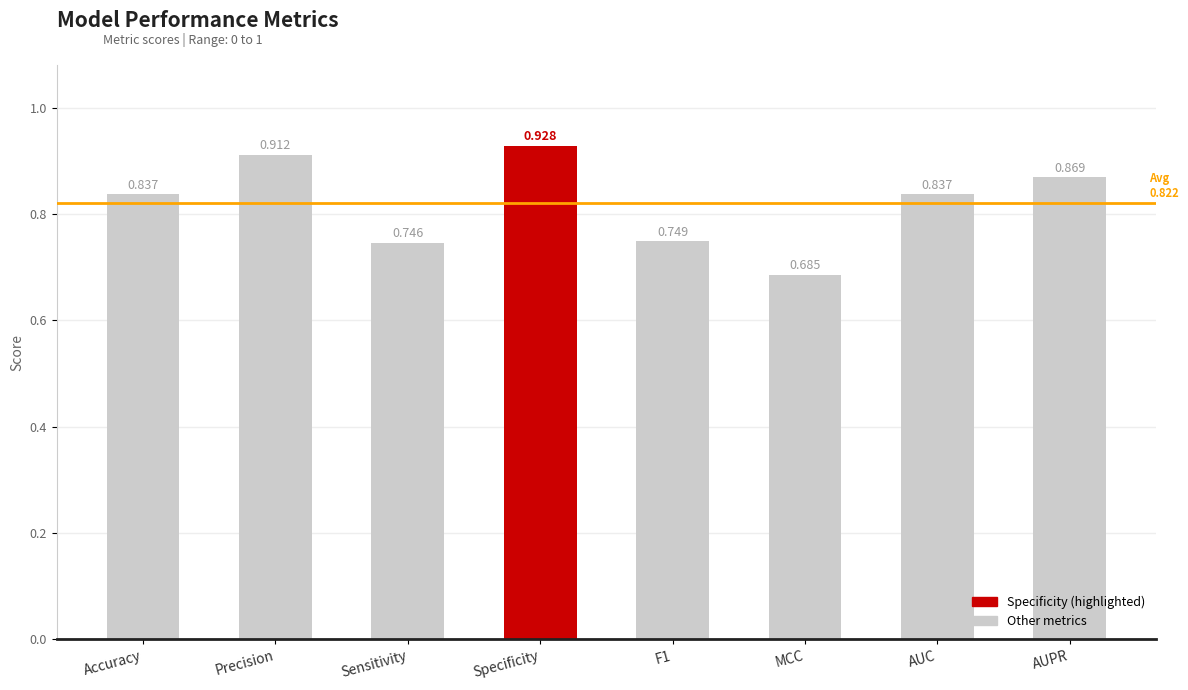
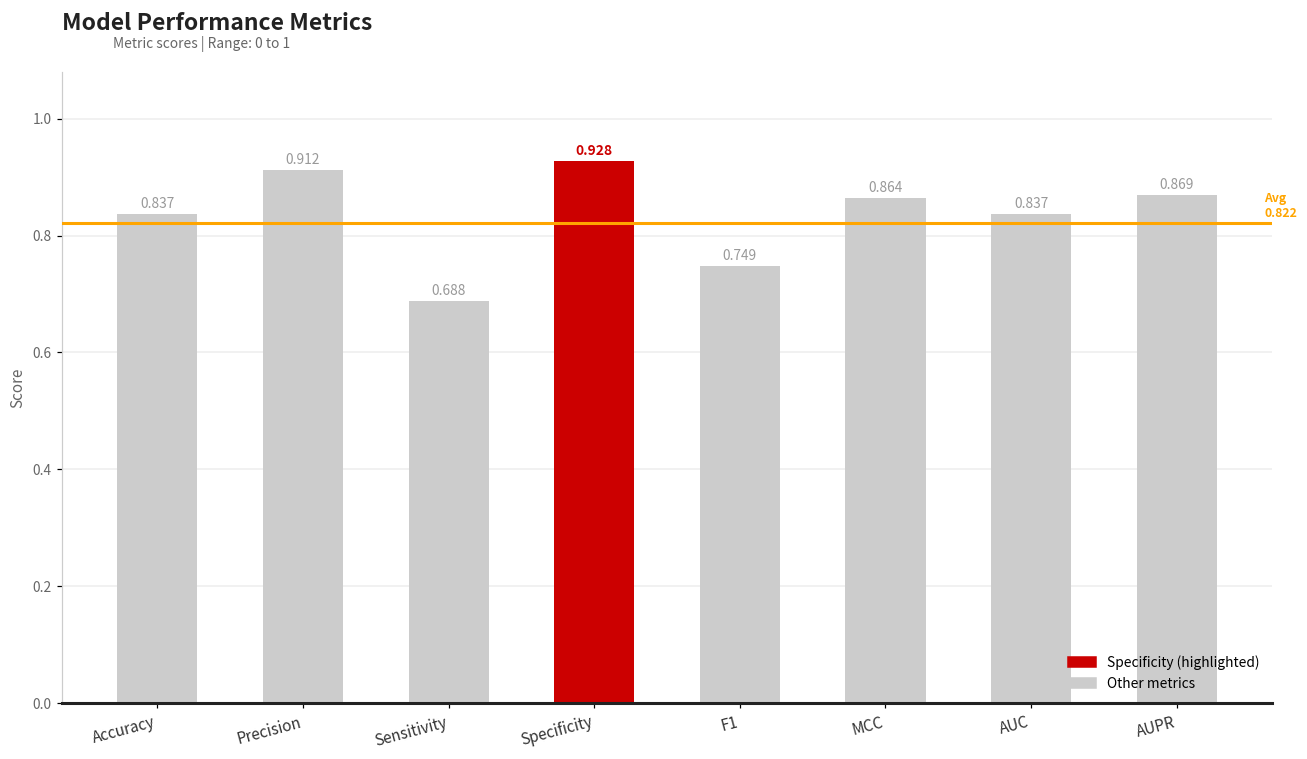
  {
    "Accuracy": 0.837,
    "Precision": 0.912,
-   "Sensitivity": 0.746,
+   "Sensitivity": 0.688,
    "Specificity": 0.928,
    "F1": 0.749,
-   "MCC": 0.685,
+   "MCC": 0.864,
    "AUC": 0.837,
    "AUPR": 0.869
  }
